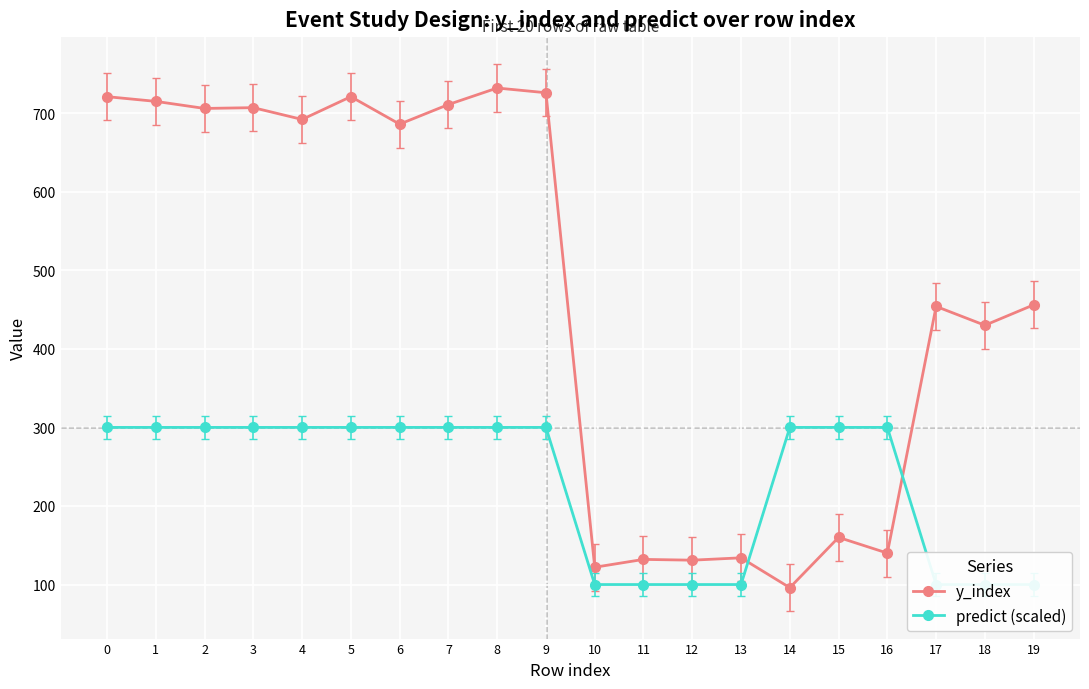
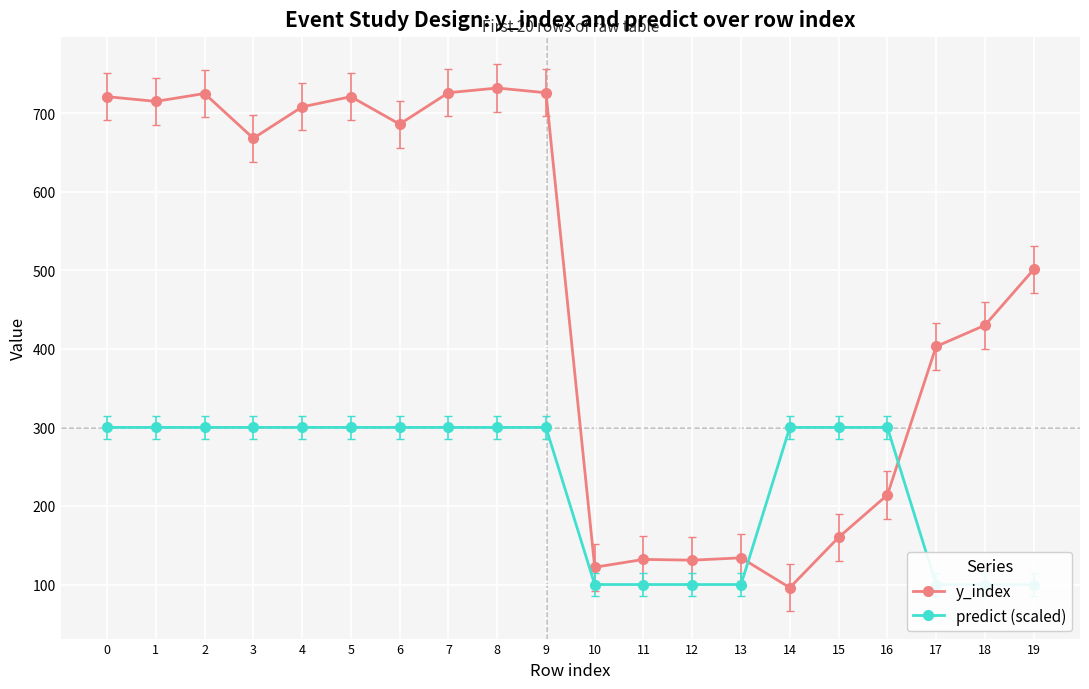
  {
    "y_index": {
      "0": 720,
      "1": 720,
-     "2": 710,
-     "3": 710,
-     "4": 690,
+     "2": 730,
+     "3": 670,
+     "4": 710,
      "5": 720,
      "6": 690,
-     "7": 710,
+     "7": 730,
      "8": 730,
      "9": 730,
      "10": 120,
      "11": 130,
      "12": 130,
      "13": 130,
      "14": 100,
      "15": 160,
-     "16": 140,
-     "17": 450,
+     "16": 210,
+     "17": 400,
      "18": 430,
-     "19": 460
+     "19": 500
    },
    "predict (scaled)": {
      "0": 300,
      "1": 300,
      "2": 300,
      "3": 300,
      "4": 300,
      "5": 300,
      "6": 300,
      "7": 300,
      "8": 300,
      "9": 300,
      "10": 100,
      "13": 100,
      "14": 300,
      "15": 300,
      "16": 300
    }
  }
